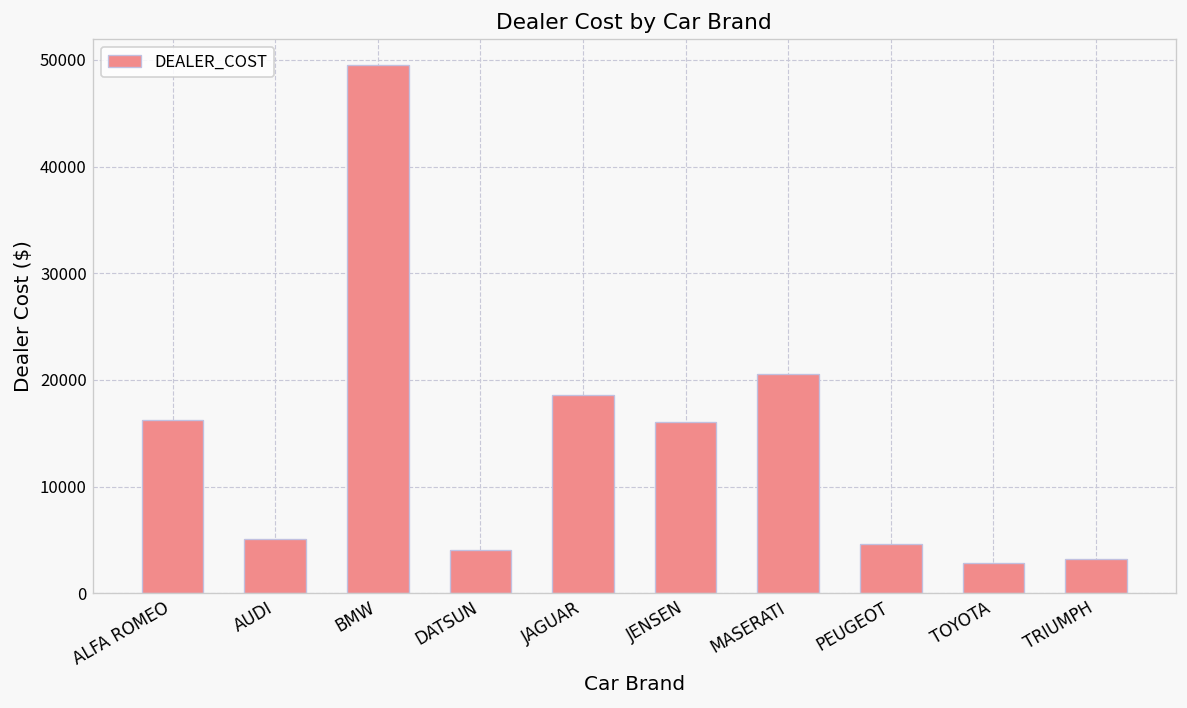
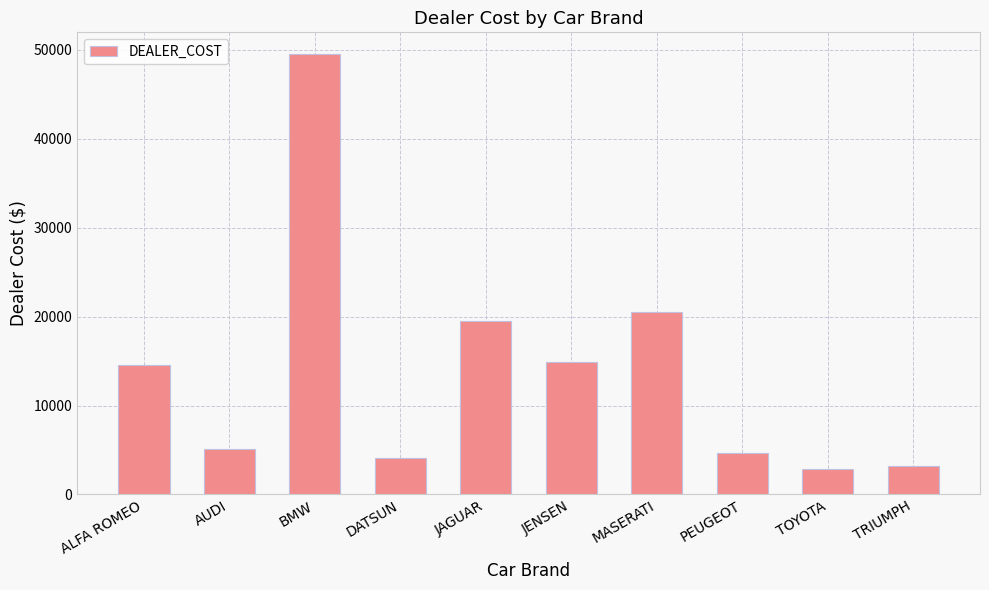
  {
-   "ALFA ROMEO": 16000,
+   "ALFA ROMEO": 15000,
    "AUDI": 5000,
    "BMW": 50000,
    "DATSUN": 4000,
-   "JAGUAR": 19000,
-   "JENSEN": 16000,
+   "JAGUAR": 20000,
+   "JENSEN": 15000,
    "MASERATI": 21000,
    "PEUGEOT": 5000,
    "TOYOTA": 3000,
    "TRIUMPH": 3000
  }
